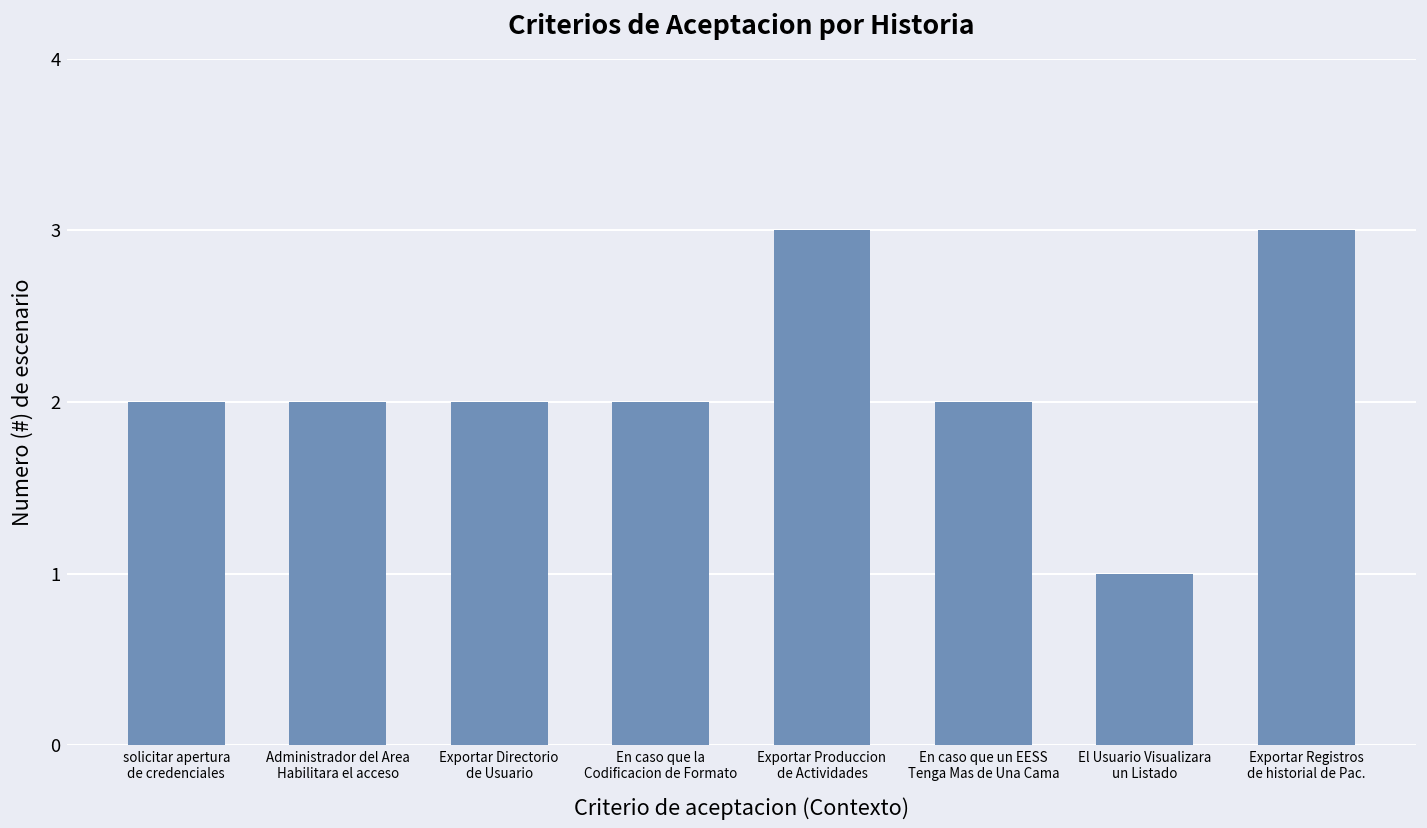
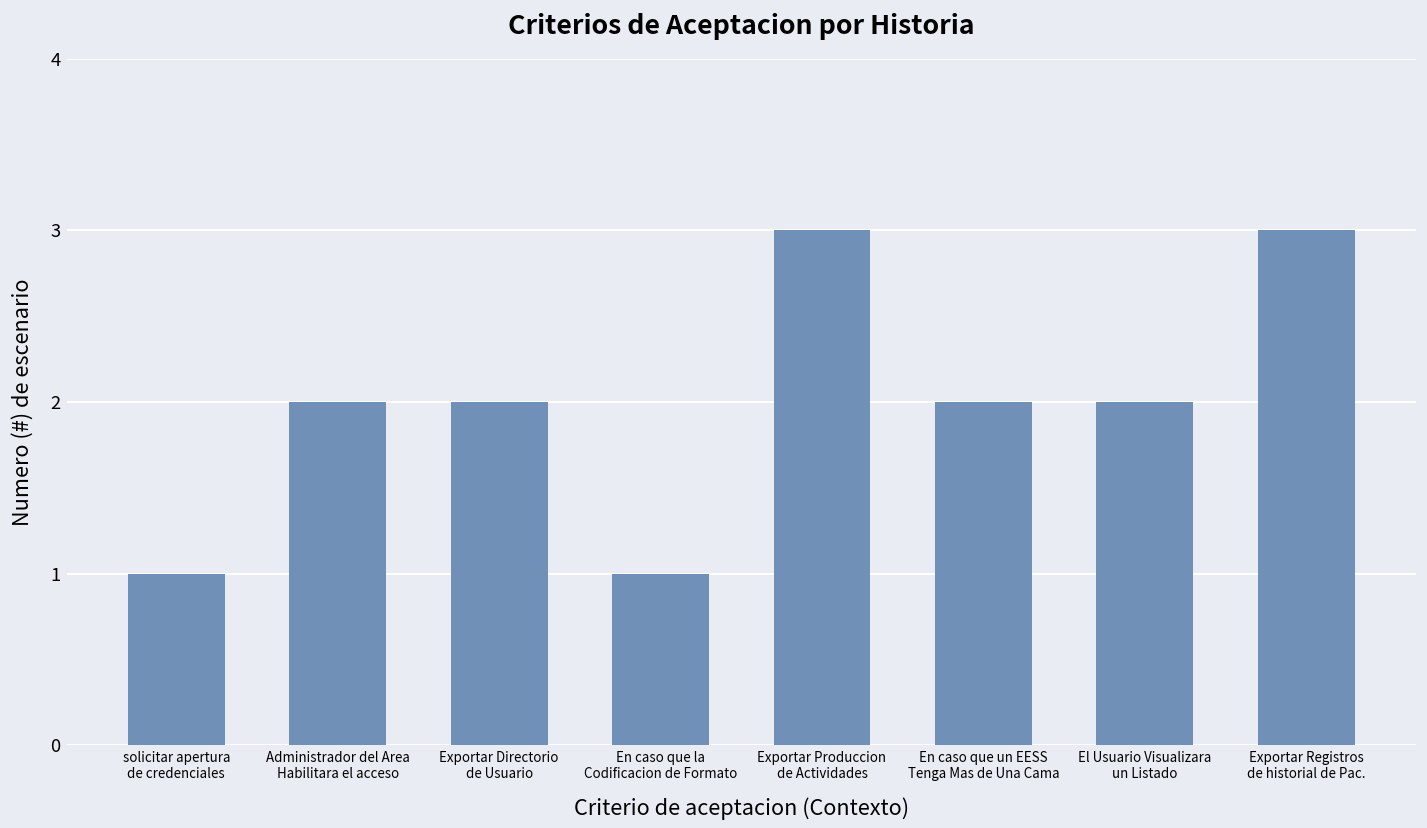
  {
-   "solicitar apertura de credenciales": 2,
+   "solicitar apertura de credenciales": 1,
    "Administrador del Area Habilitara el acceso": 2,
    "Exportar Directorio de Usuario": 2,
-   "En caso que la Codificacion de Formato": 2,
+   "En caso que la Codificacion de Formato": 1,
    "Exportar Produccion de Actividades": 3,
    "En caso que un EESS Tenga Mas de Una Cama": 2,
-   "El Usuario Visualizara un Listado": 1,
+   "El Usuario Visualizara un Listado": 2,
    "Exportar Registros de historial de Pac.": 3
  }
